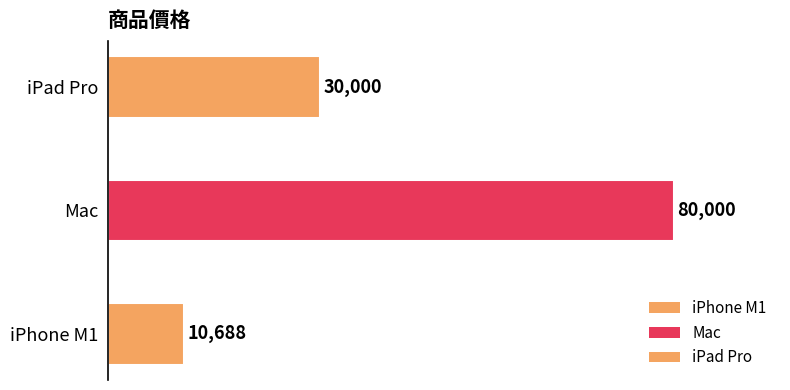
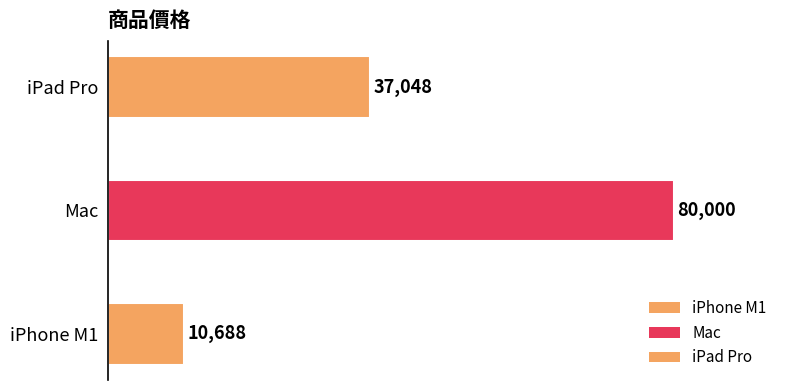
  {
-   "iPad Pro": "30,000",
+   "iPad Pro": "37,048",
    "Mac": "80,000",
    "iPhone M1": "10,688"
  }
